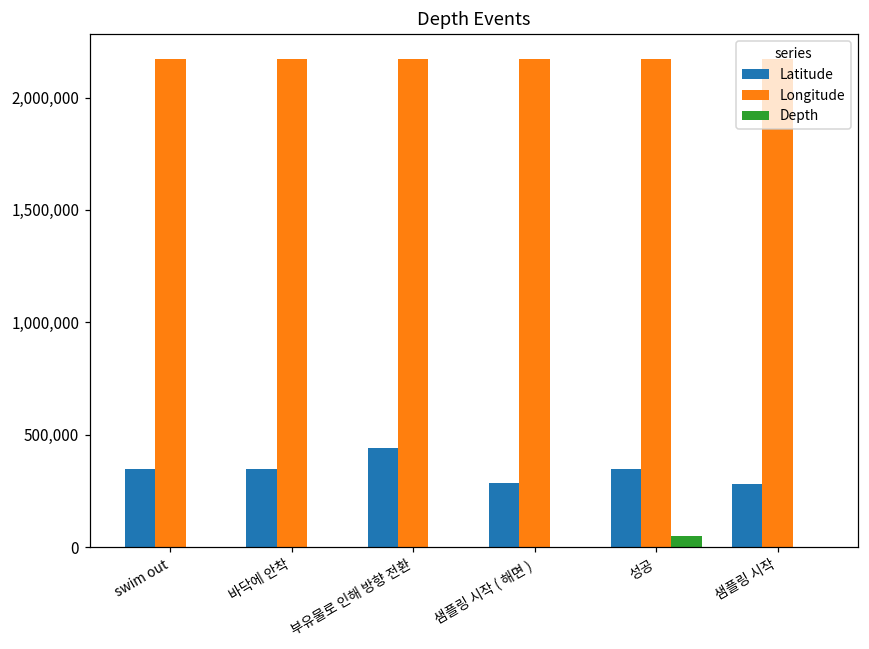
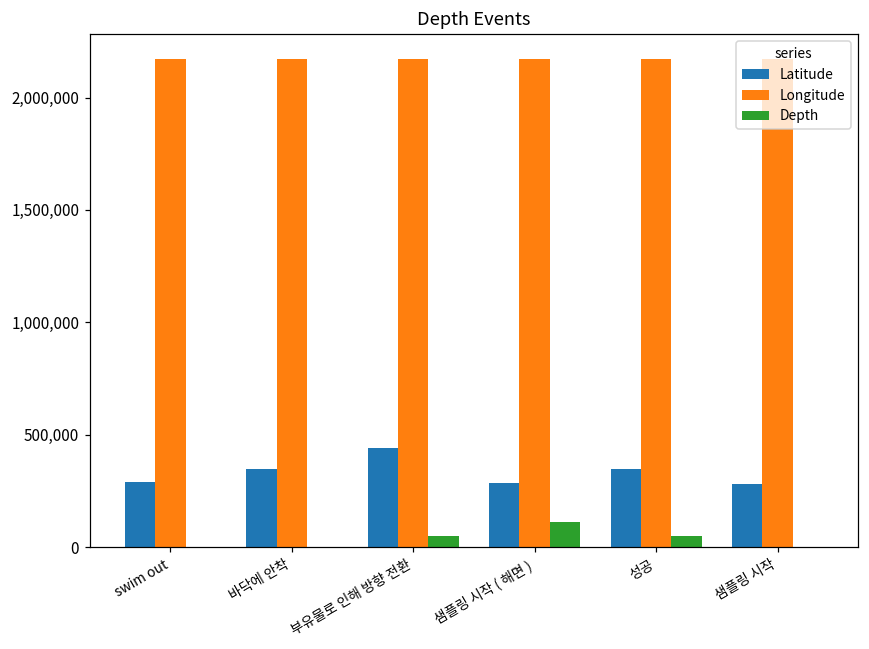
  {
    "Latitude": {
-     "swim out": "350,000",
+     "swim out": "290,000",
      "바닥에 안착": "350,000",
      "부유물로 인해 방향 전환": "440,000",
      "샘플링 시작 ( 해면 )": "280,000",
      "성공": "350,000",
      "샘플링 시작": "280,000"
    },
    "Longitude": {
      "swim out": "2,170,000",
      "바닥에 안착": "2,170,000",
      "부유물로 인해 방향 전환": "2,170,000",
      "샘플링 시작 ( 해면 )": "2,170,000",
      "성공": "2,170,000"
    },
    "Depth": {
-     "부유물로 인해 방향 전환": "0",
-     "샘플링 시작 ( 해면 )": "0",
+     "부유물로 인해 방향 전환": "50,000",
+     "샘플링 시작 ( 해면 )": "110,000",
      "성공": "50,000"
    }
  }
